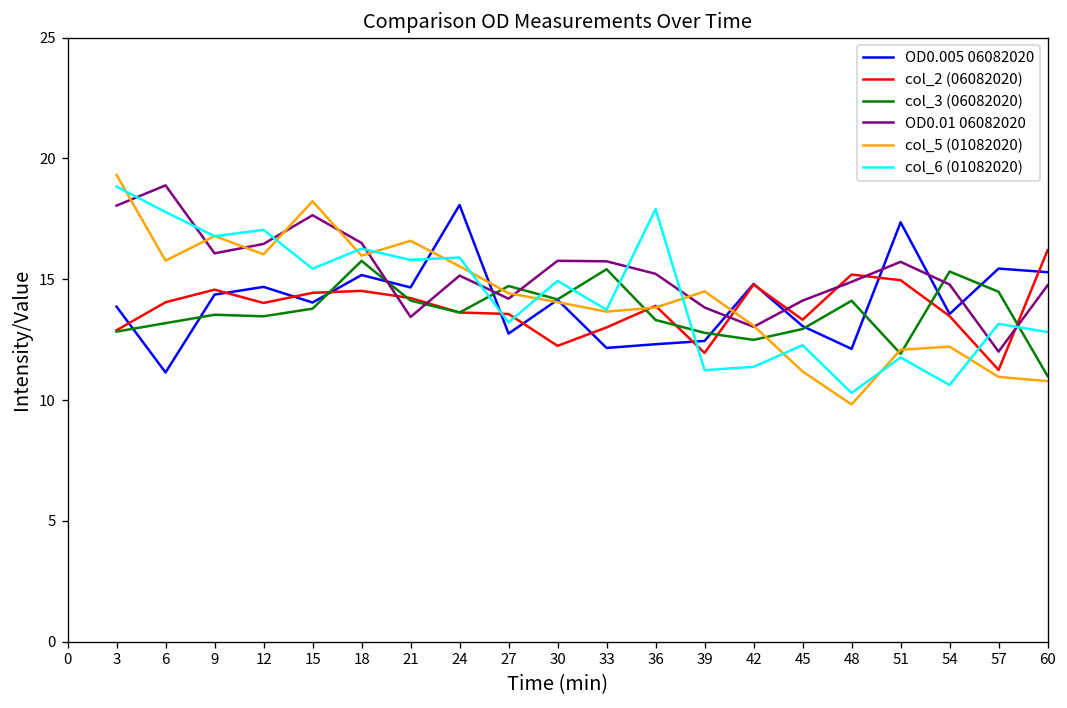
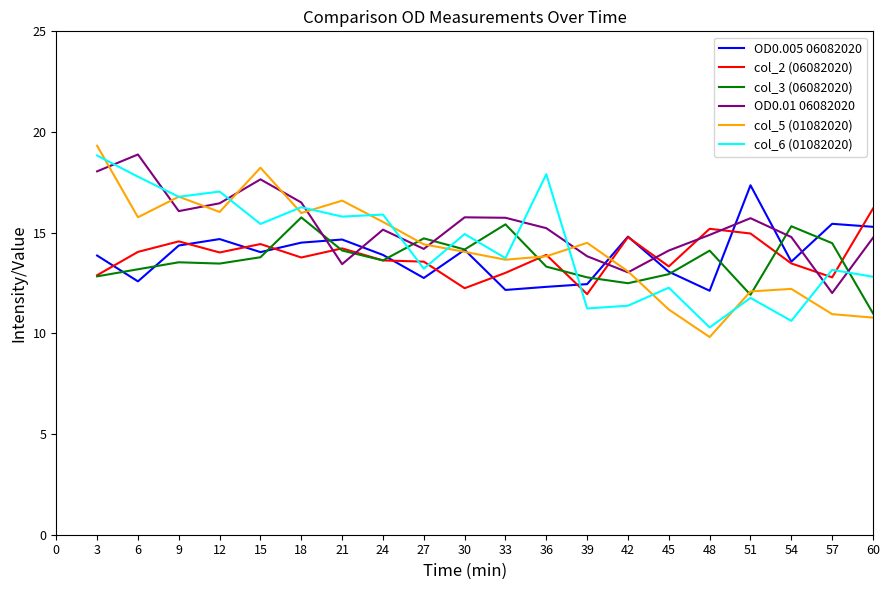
  {
    "OD0.005 06082020": {
      "3": 13.9,
-     "6": 11.1,
+     "6": 12.6,
      "9": 14.4,
      "12": 14.7,
      "15": 14.0,
-     "18": 15.2,
+     "18": 14.5,
      "21": 14.7,
-     "24": 18.1,
+     "24": 13.9,
      "27": 12.8,
      "33": 12.2,
      "36": 12.3,
      "39": 12.4,
      "48": 12.1,
      "51": 17.4,
      "57": 15.4,
      "60": 15.3
    },
    "col_2 (06082020)": {
      "6": 14.0,
      "9": 14.6,
      "12": 14.0,
      "15": 14.4,
-     "18": 14.5,
+     "18": 13.8,
      "27": 13.6,
      "30": 12.2,
      "33": 13.0,
      "39": 11.9,
      "45": 13.3,
      "48": 15.2,
      "51": 15.0,
-     "57": 11.2,
+     "57": 12.8,
      "60": 16.2
    },
    "col_3 (06082020)": {
      "6": 13.2,
      "9": 13.5,
      "12": 13.5,
      "15": 13.8,
      "18": 15.8,
      "27": 14.7,
      "33": 15.4,
      "36": 13.3,
      "39": 12.8,
      "42": 12.5,
      "48": 14.1,
      "51": 11.9,
      "54": 15.3,
      "57": 14.5,
      "60": 11.0
    },
    "OD0.01 06082020": {
      "3": 18.0,
      "6": 18.9,
      "9": 16.1,
      "12": 16.5,
      "15": 17.6,
      "18": 16.5,
      "21": 13.4,
      "24": 15.2,
      "27": 14.2,
      "30": 15.8,
      "33": 15.7,
      "36": 15.2,
      "39": 13.8,
      "45": 14.1,
      "48": 14.9,
      "51": 15.7,
      "54": 14.8,
      "57": 12.0,
      "60": 14.7
    },
    "col_5 (01082020)": {
      "3": 19.3,
      "6": 15.8,
      "12": 16.0,
      "15": 18.2,
      "18": 16.0,
      "21": 16.6,
      "24": 15.5,
      "27": 14.4,
      "39": 14.5,
      "45": 11.2,
      "48": 9.8,
      "51": 12.1,
      "54": 12.2,
      "57": 11.0,
      "60": 10.8
    },
    "col_6 (01082020)": {
      "3": 18.8,
      "6": 17.8,
      "12": 17.0,
      "15": 15.4,
      "18": 16.3,
      "21": 15.8,
      "24": 15.9,
      "27": 13.2,
      "30": 14.9,
      "36": 17.9,
      "39": 11.2,
      "42": 11.4,
      "45": 12.3,
      "48": 10.3,
      "51": 11.8,
      "54": 10.6,
      "57": 13.2,
      "60": 12.8
    }
  }
